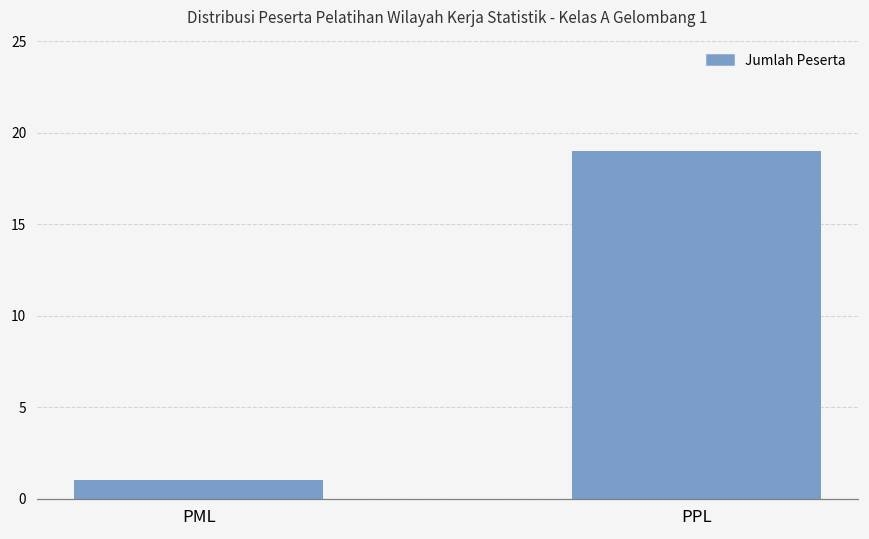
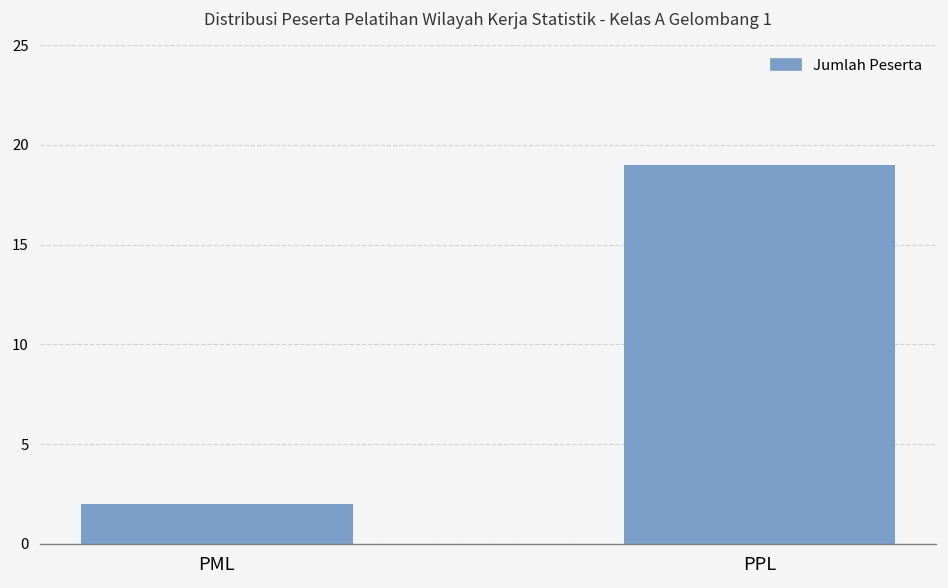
  {
-   "PML": 1,
+   "PML": 2,
    "PPL": 19
  }
